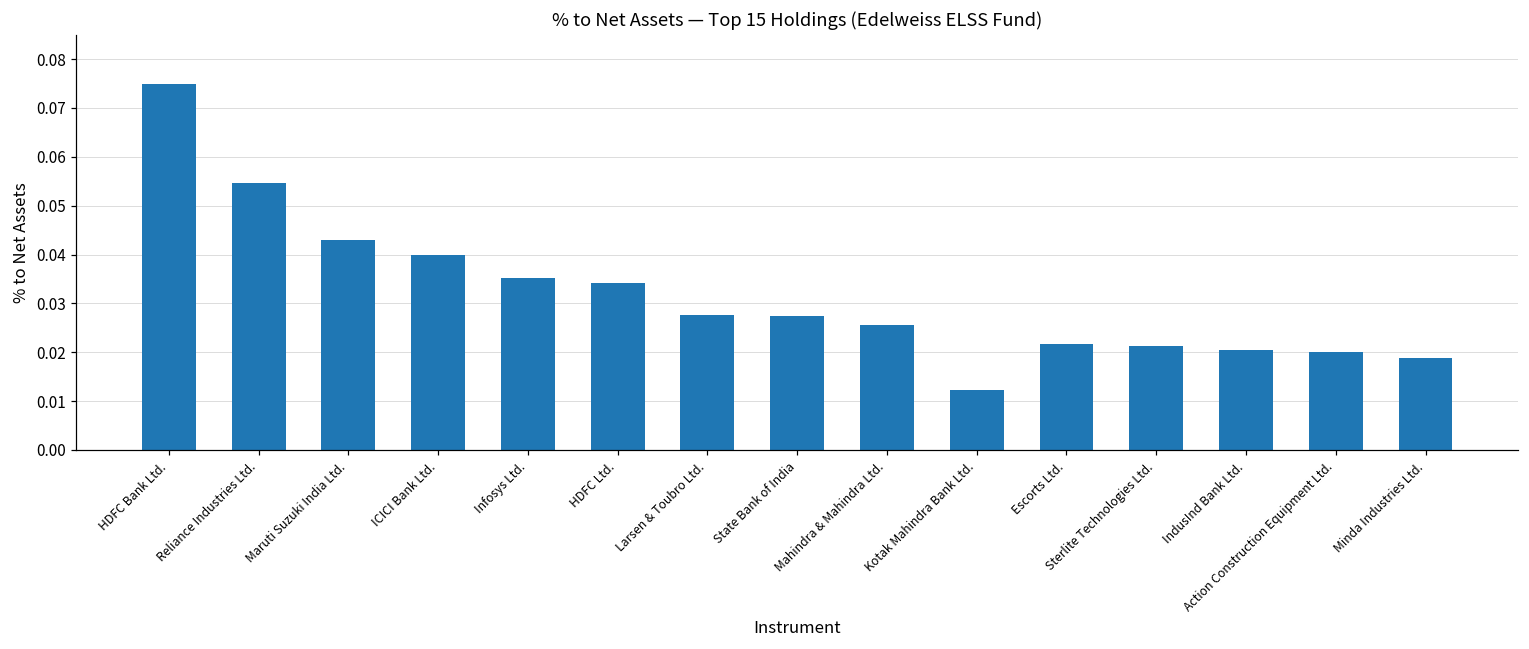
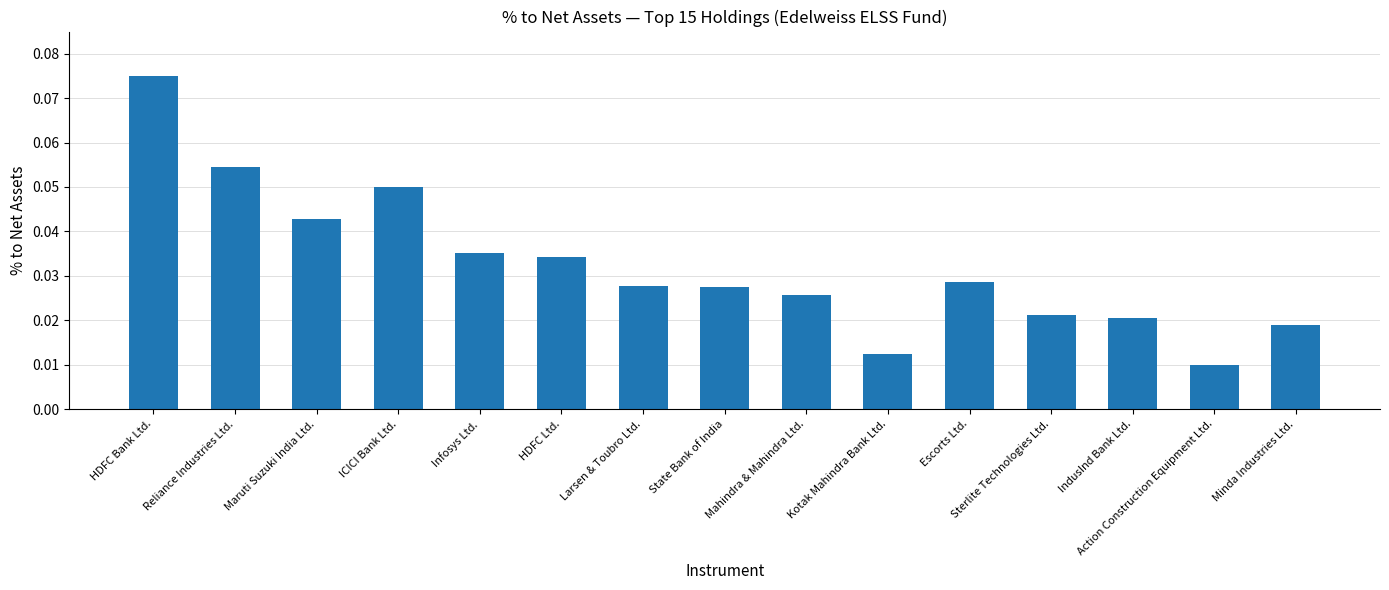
  {
    "HDFC Bank Ltd.": 0.075,
    "Reliance Industries Ltd.": 0.055,
    "Maruti Suzuki India Ltd.": 0.043,
-   "ICICI Bank Ltd.": 0.04,
+   "ICICI Bank Ltd.": 0.05,
    "Infosys Ltd.": 0.035,
    "HDFC Ltd.": 0.034,
    "Larsen & Toubro Ltd.": 0.028,
    "State Bank of India": 0.027,
    "Mahindra & Mahindra Ltd.": 0.026,
    "Kotak Mahindra Bank Ltd.": 0.012,
-   "Escorts Ltd.": 0.022,
+   "Escorts Ltd.": 0.029,
    "Sterlite Technologies Ltd.": 0.021,
    "IndusInd Bank Ltd.": 0.021,
-   "Action Construction Equipment Ltd.": 0.02,
+   "Action Construction Equipment Ltd.": 0.01,
    "Minda Industries Ltd.": 0.019
  }
